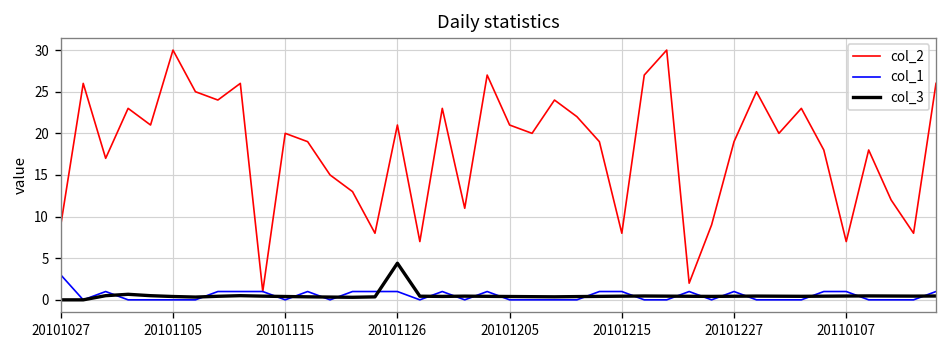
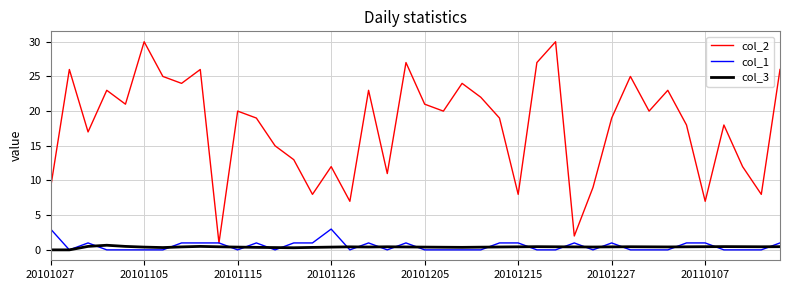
  {
    "col_2": {
      "20101027": 9,
      "20101105": 30,
      "20101115": 20,
-     "20101126": 21,
+     "20101126": 12,
      "20101205": 21,
      "20101215": 8,
      "20101227": 19,
      "20110107": 7
    },
    "col_1": {
      "20101027": 3,
      "20101105": 0,
      "20101115": 0,
-     "20101126": 1,
+     "20101126": 3,
      "20101205": 0,
      "20101215": 1,
      "20101227": 1,
      "20110107": 1
    },
    "col_3": {
      "20101027": 0,
      "20101105": 0,
      "20101115": 0,
-     "20101126": 4,
+     "20101126": 0,
      "20101205": 0,
      "20101215": 0,
      "20101227": 0,
      "20110107": 0
    }
  }
